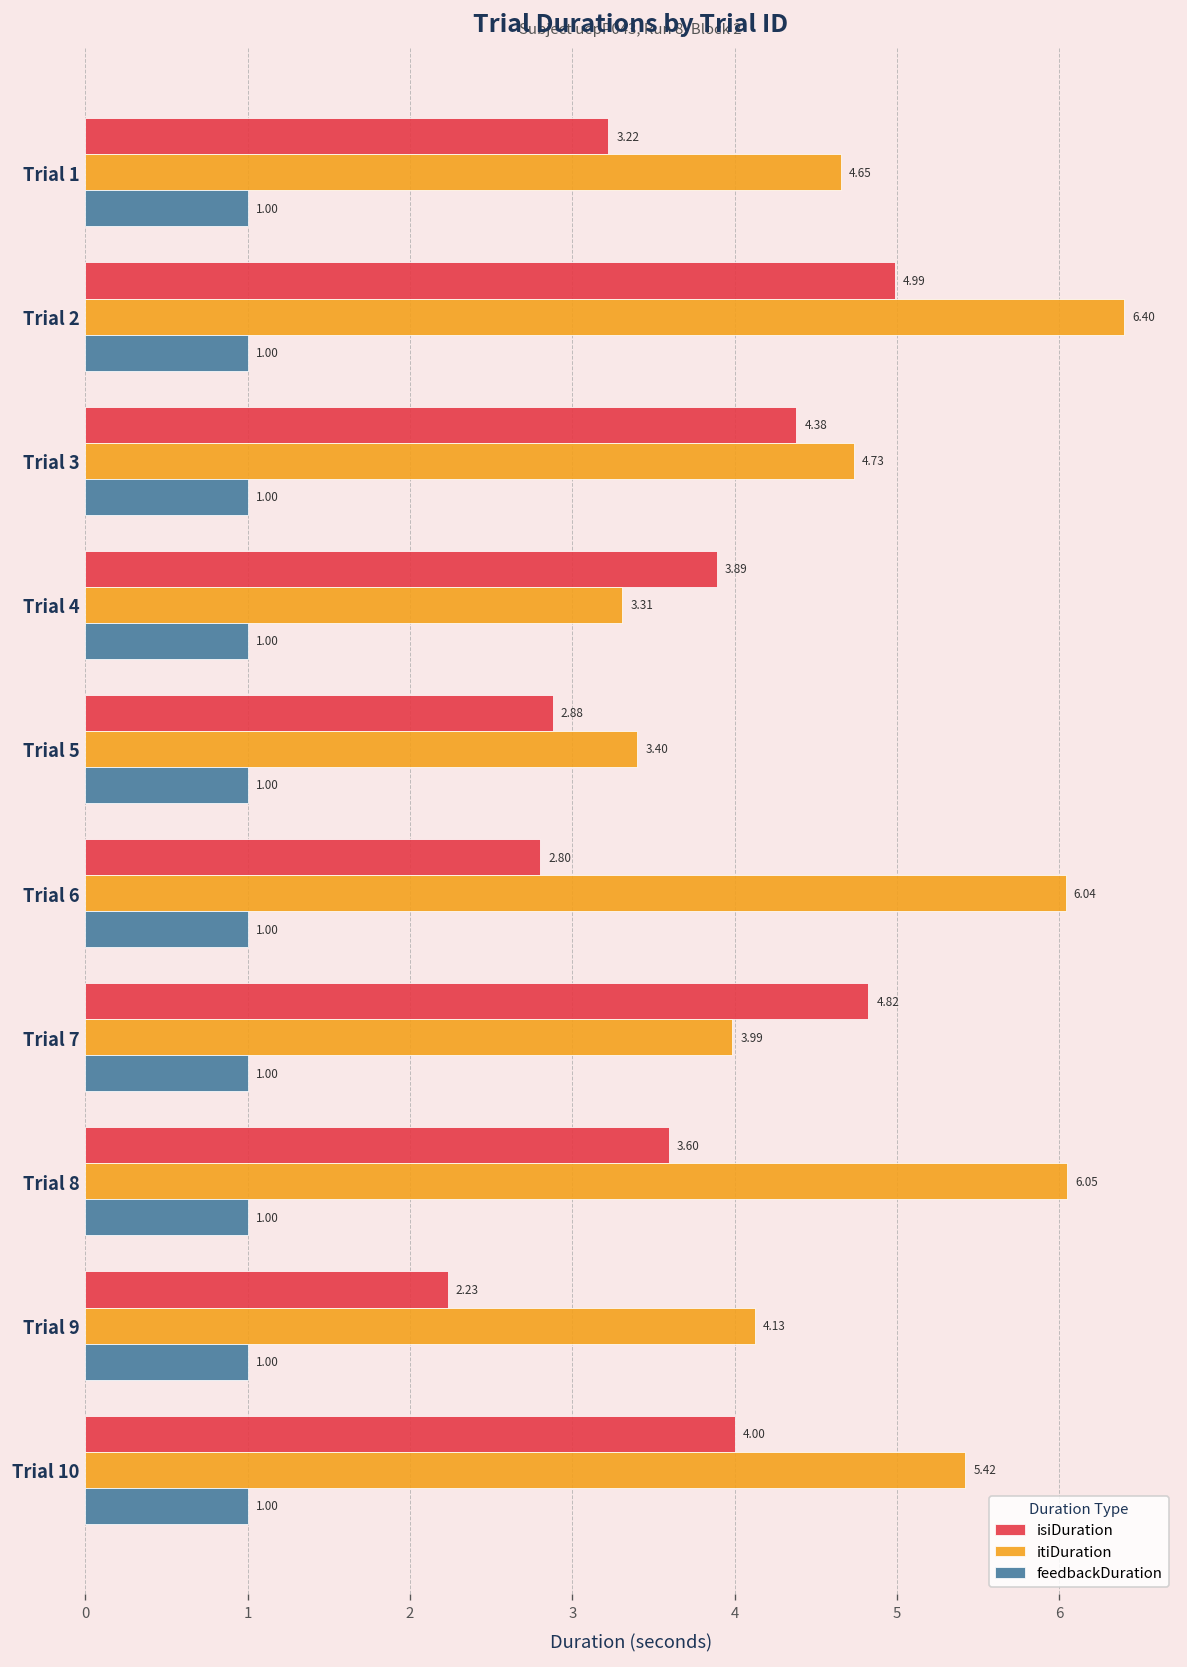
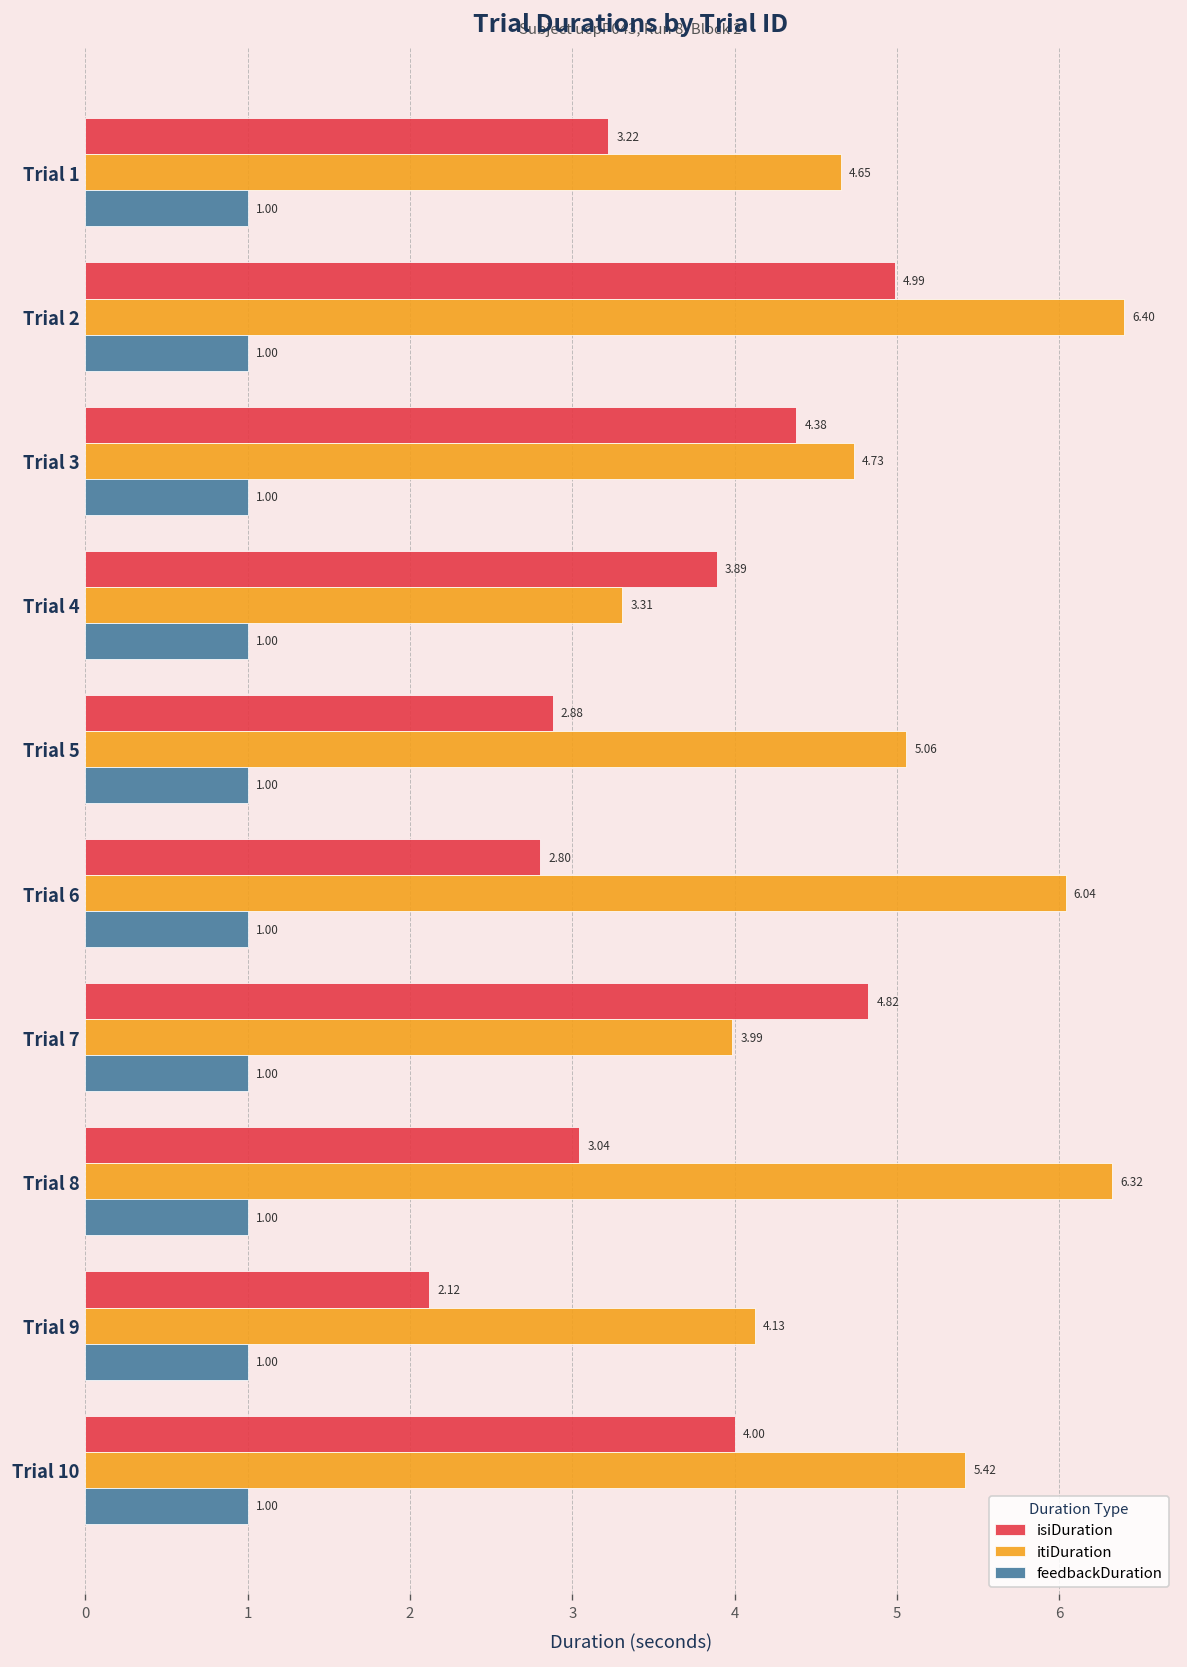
  {
    "isiDuration": {
      "Trial 1": 3.22,
      "Trial 2": 4.99,
      "Trial 3": 4.38,
      "Trial 4": 3.89,
      "Trial 5": 2.88,
      "Trial 6": 2.80,
      "Trial 7": 4.82,
-     "Trial 8": 3.60,
-     "Trial 9": 2.23,
+     "Trial 8": 3.04,
+     "Trial 9": 2.12,
      "Trial 10": 4.00
    },
    "itiDuration": {
      "Trial 1": 4.65,
      "Trial 2": 6.40,
      "Trial 3": 4.73,
      "Trial 4": 3.31,
-     "Trial 5": 3.40,
+     "Trial 5": 5.06,
      "Trial 6": 6.04,
      "Trial 7": 3.99,
-     "Trial 8": 6.05,
+     "Trial 8": 6.32,
      "Trial 9": 4.13,
      "Trial 10": 5.42
    },
    "feedbackDuration": {
      "Trial 1": 1.00,
      "Trial 2": 1.00,
      "Trial 3": 1.00,
      "Trial 4": 1.00,
      "Trial 5": 1.00,
      "Trial 6": 1.00,
      "Trial 7": 1.00,
      "Trial 8": 1.00,
      "Trial 9": 1.00,
      "Trial 10": 1.00
    }
  }
